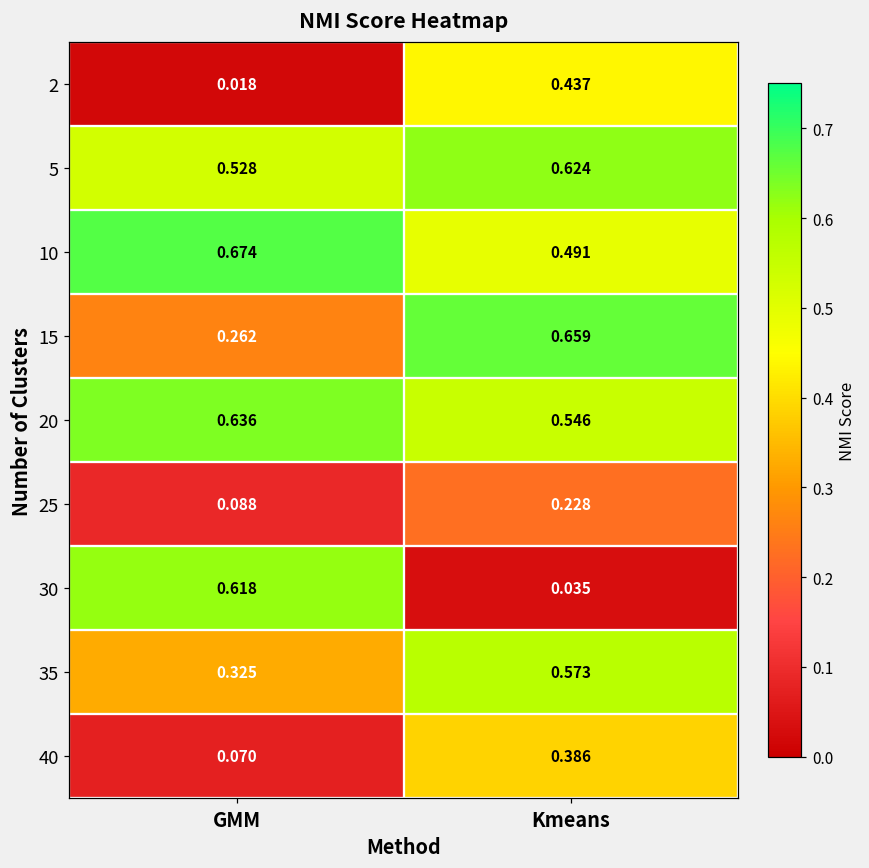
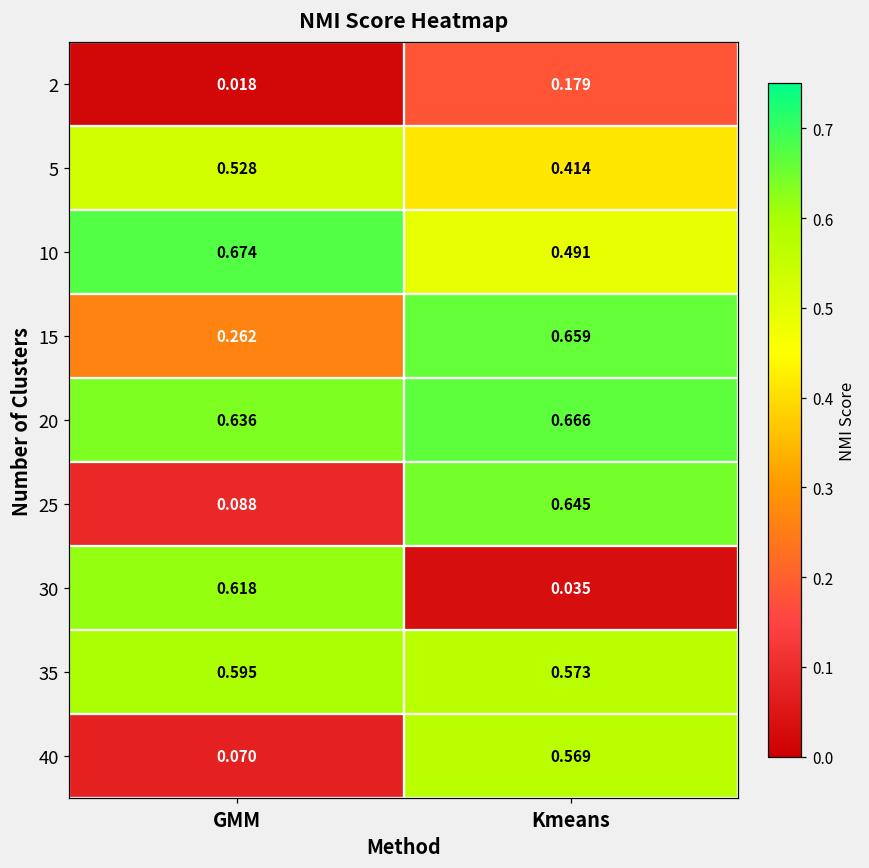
  {
    "2": {
      "GMM": 0.018,
-     "Kmeans": 0.437
+     "Kmeans": 0.179
    },
    "5": {
      "GMM": 0.528,
-     "Kmeans": 0.624
+     "Kmeans": 0.414
    },
    "10": {
      "GMM": 0.674,
      "Kmeans": 0.491
    },
    "15": {
      "GMM": 0.262,
      "Kmeans": 0.659
    },
    "20": {
      "GMM": 0.636,
-     "Kmeans": 0.546
+     "Kmeans": 0.666
    },
    "25": {
      "GMM": 0.088,
-     "Kmeans": 0.228
+     "Kmeans": 0.645
    },
    "30": {
      "GMM": 0.618,
      "Kmeans": 0.035
    },
    "35": {
-     "GMM": 0.325,
+     "GMM": 0.595,
      "Kmeans": 0.573
    },
    "40": {
      "GMM": 0.070,
-     "Kmeans": 0.386
+     "Kmeans": 0.569
    }
  }
